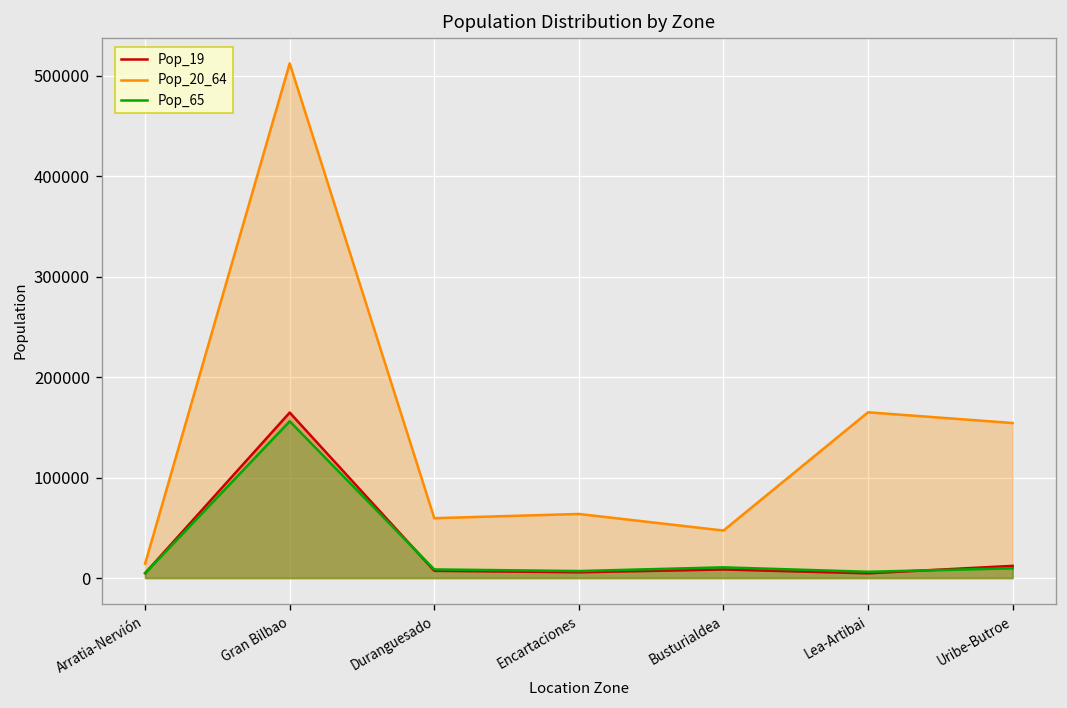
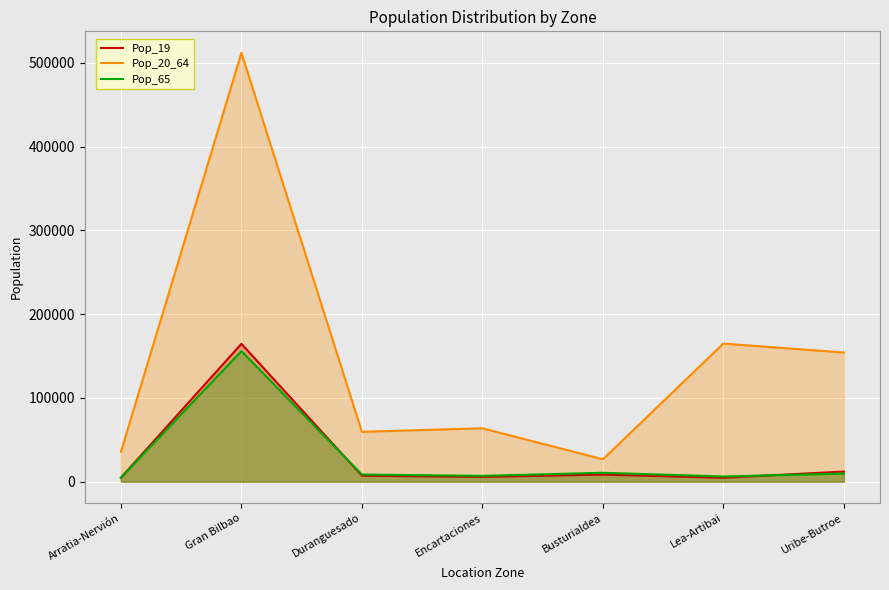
  {
    "Pop_19": {
      "Gran Bilbao": 160000
    },
    "Pop_20_64": {
-     "Arratia-Nervión": 10000,
+     "Arratia-Nervión": 40000,
      "Gran Bilbao": 510000,
      "Duranguesado": 60000,
      "Encartaciones": 60000,
-     "Busturialdea": 50000,
+     "Busturialdea": 30000,
      "Lea-Artibai": 160000,
      "Uribe-Butroe": 150000
    },
    "Pop_65": {
      "Gran Bilbao": 160000
    }
  }
